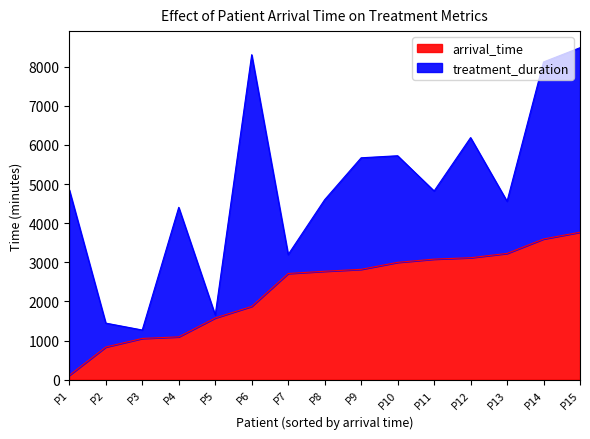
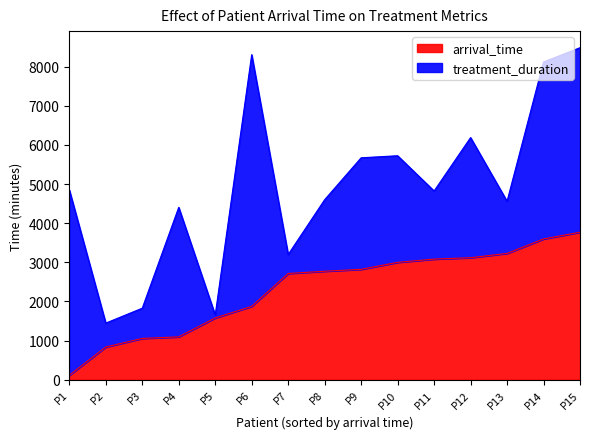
  {
    "arrival_time": {
      "P1": 100,
      "P2": 800,
      "P3": 1100,
      "P4": 1100,
      "P5": 1600,
      "P6": 1900,
      "P7": 2700,
      "P8": 2800,
      "P9": 2800,
      "P10": 3000,
      "P11": 3100,
      "P12": 3100,
      "P13": 3200,
      "P14": 3600,
      "P15": 3800
    },
    "treatment_duration": {
      "P1": 4700,
      "P2": 600,
-     "P3": 200,
+     "P3": 800,
      "P4": 3300,
      "P5": 100,
      "P6": 6400,
      "P7": 500,
      "P8": 1800,
      "P9": 2900,
      "P10": 2700,
      "P11": 1700,
      "P12": 3100,
      "P13": 1300,
      "P15": 4700
    }
  }
